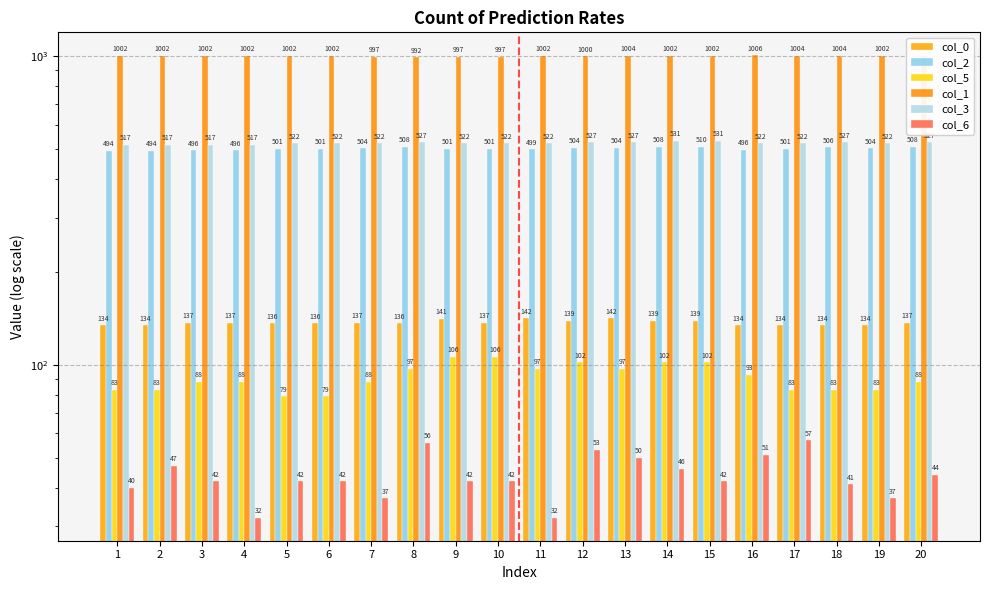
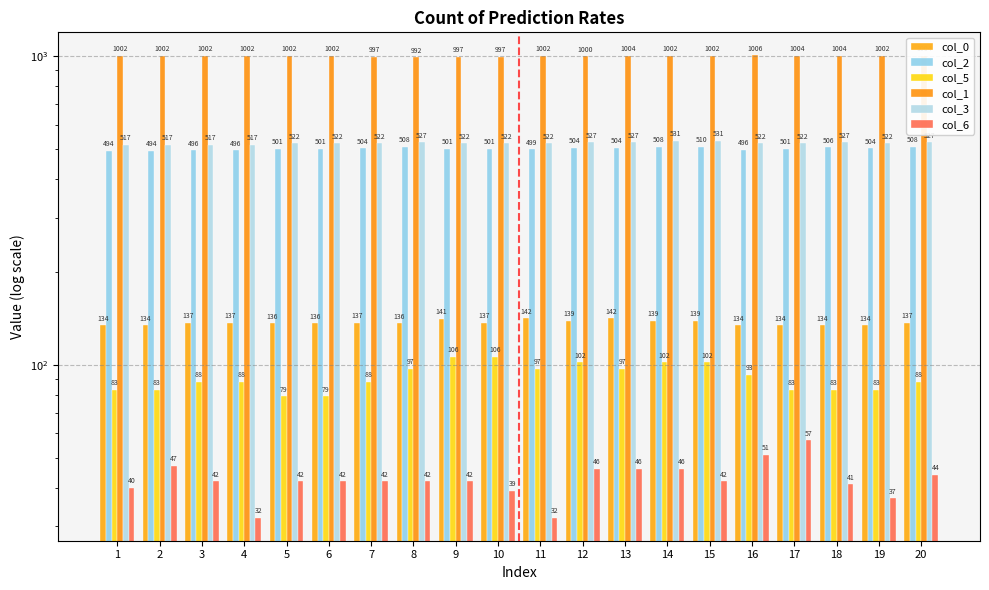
  {
    "col_6": {
      "1": 40,
      "2": 47,
      "3": 42,
      "4": 32,
      "5": 42,
      "6": 42,
-     "7": 37,
-     "8": 56,
+     "7": 42,
+     "8": 42,
      "9": 42,
-     "10": 42,
+     "10": 39,
      "11": 32,
-     "12": 53,
-     "13": 50,
+     "12": 46,
+     "13": 46,
      "14": 46,
      "15": 42,
      "16": 51,
      "17": 57,
      "18": 41,
      "19": 37,
      "20": 44
    }
  }
